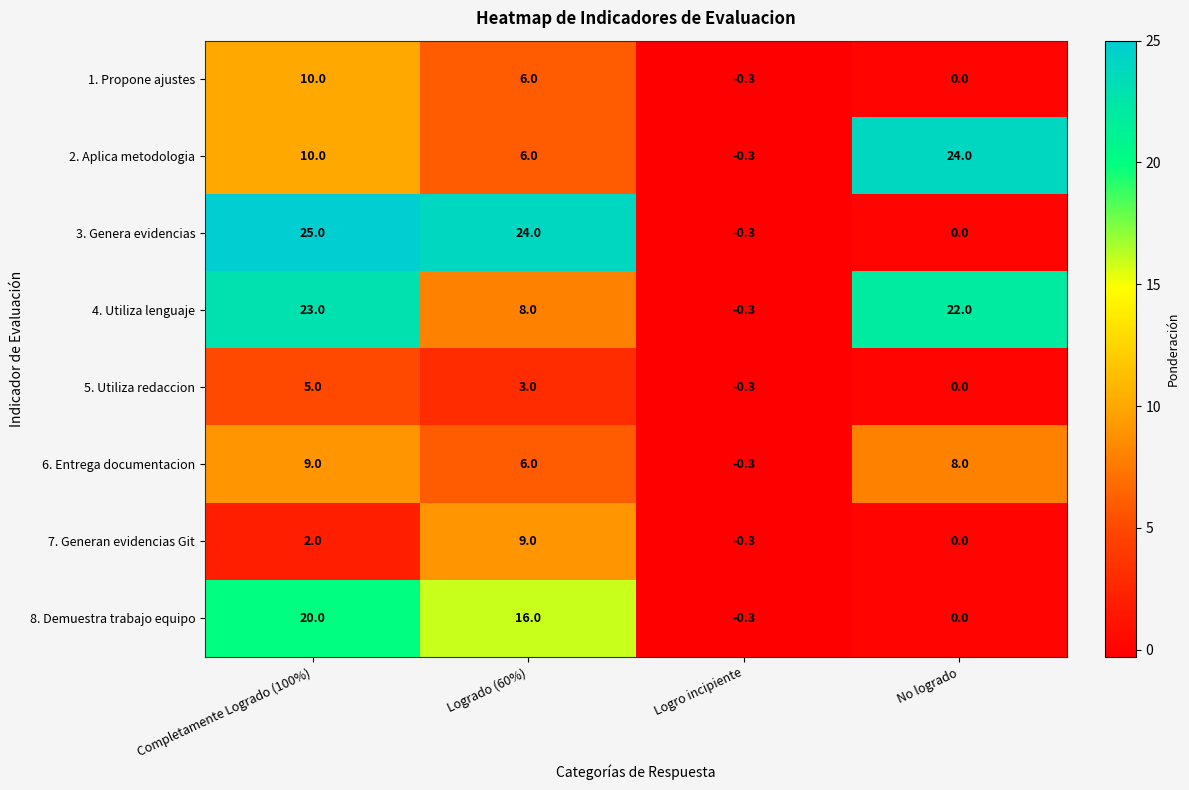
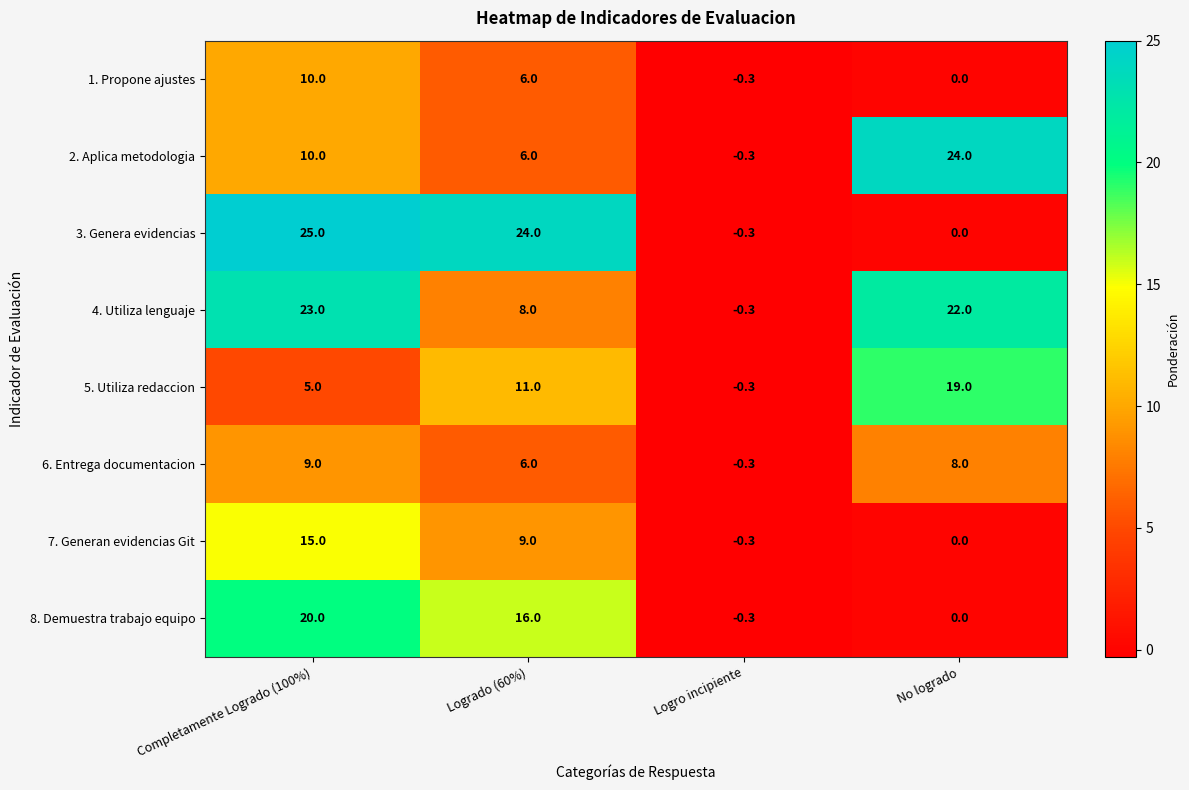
  {
    "1. Propone ajustes": {
      "Completamente Logrado (100%)": 10.0,
      "Logrado (60%)": 6.0,
      "Logro incipiente": -0.3,
      "No logrado": 0.0
    },
    "2. Aplica metodologia": {
      "Completamente Logrado (100%)": 10.0,
      "Logrado (60%)": 6.0,
      "Logro incipiente": -0.3,
      "No logrado": 24.0
    },
    "3. Genera evidencias": {
      "Completamente Logrado (100%)": 25.0,
      "Logrado (60%)": 24.0,
      "Logro incipiente": -0.3,
      "No logrado": 0.0
    },
    "4. Utiliza lenguaje": {
      "Completamente Logrado (100%)": 23.0,
      "Logrado (60%)": 8.0,
      "Logro incipiente": -0.3,
      "No logrado": 22.0
    },
    "5. Utiliza redaccion": {
      "Completamente Logrado (100%)": 5.0,
-     "Logrado (60%)": 3.0,
+     "Logrado (60%)": 11.0,
      "Logro incipiente": -0.3,
-     "No logrado": 0.0
+     "No logrado": 19.0
    },
    "6. Entrega documentacion": {
      "Completamente Logrado (100%)": 9.0,
      "Logrado (60%)": 6.0,
      "Logro incipiente": -0.3,
      "No logrado": 8.0
    },
    "7. Generan evidencias Git": {
-     "Completamente Logrado (100%)": 2.0,
+     "Completamente Logrado (100%)": 15.0,
      "Logrado (60%)": 9.0,
      "Logro incipiente": -0.3,
      "No logrado": 0.0
    },
    "8. Demuestra trabajo equipo": {
      "Completamente Logrado (100%)": 20.0,
      "Logrado (60%)": 16.0,
      "Logro incipiente": -0.3,
      "No logrado": 0.0
    }
  }
